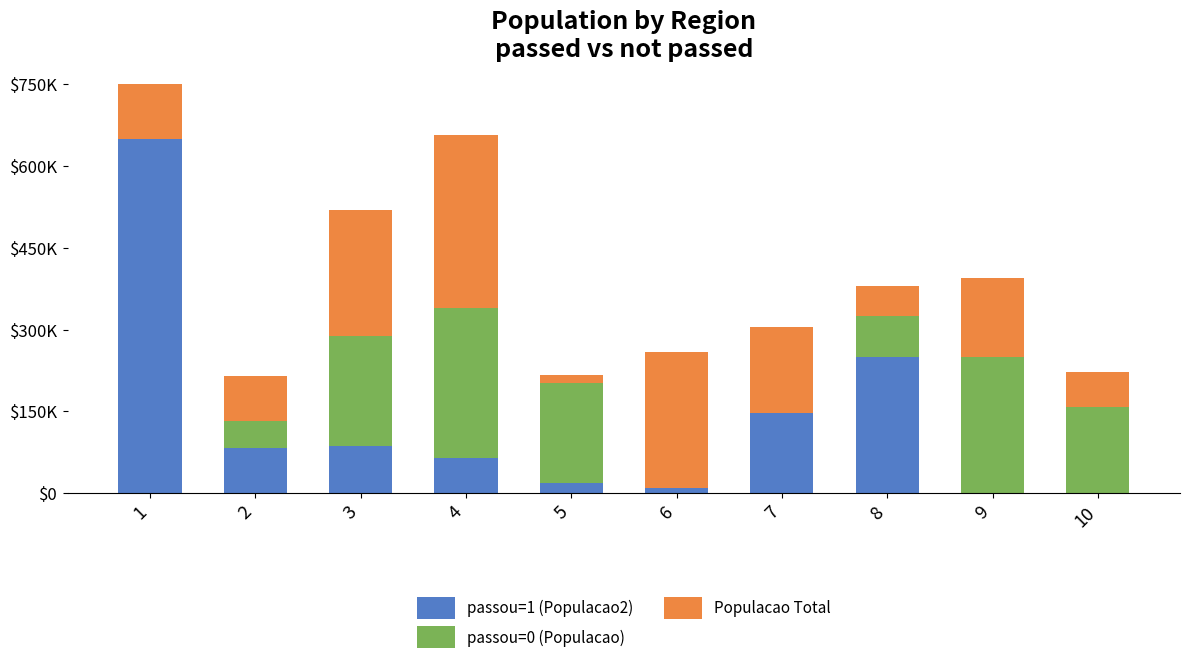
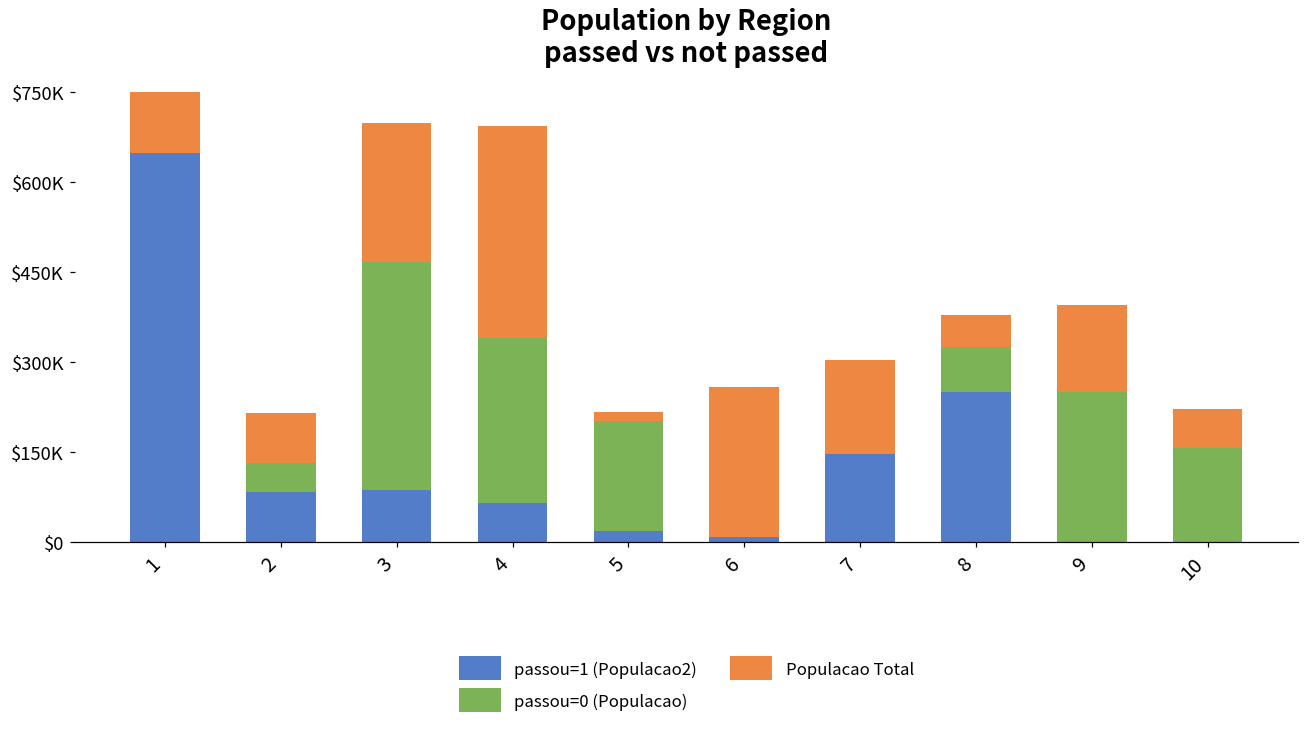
  {
    "passou=1 (Populacao2)": {
      "1": "$650000",
      "2": "$80000",
      "3": "$90000",
      "4": "$60000",
      "5": "$20000",
      "6": "$10000",
      "7": "$150000",
      "8": "$250000",
      "9": "$0",
      "10": "$0"
    },
    "passou=0 (Populacao)": {
      "1": "$0",
      "2": "$50000",
-     "3": "$200000",
+     "3": "$380000",
      "4": "$280000",
      "5": "$180000",
      "6": "$0",
      "7": "$0",
      "8": "$80000",
      "9": "$250000",
      "10": "$160000"
    },
    "Populacao Total": {
      "2": "$80000",
      "3": "$230000",
-     "4": "$320000",
+     "4": "$350000",
      "5": "$10000",
      "6": "$250000",
      "7": "$160000",
      "8": "$50000",
      "9": "$150000",
      "10": "$60000"
    }
  }
